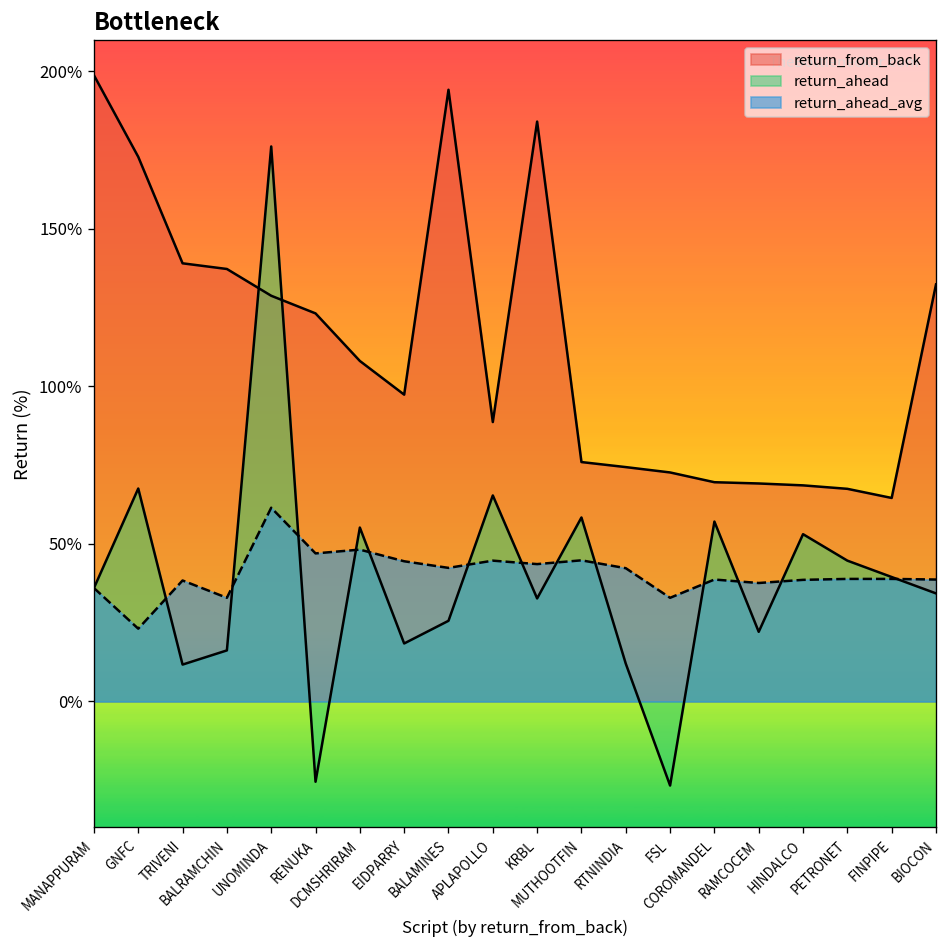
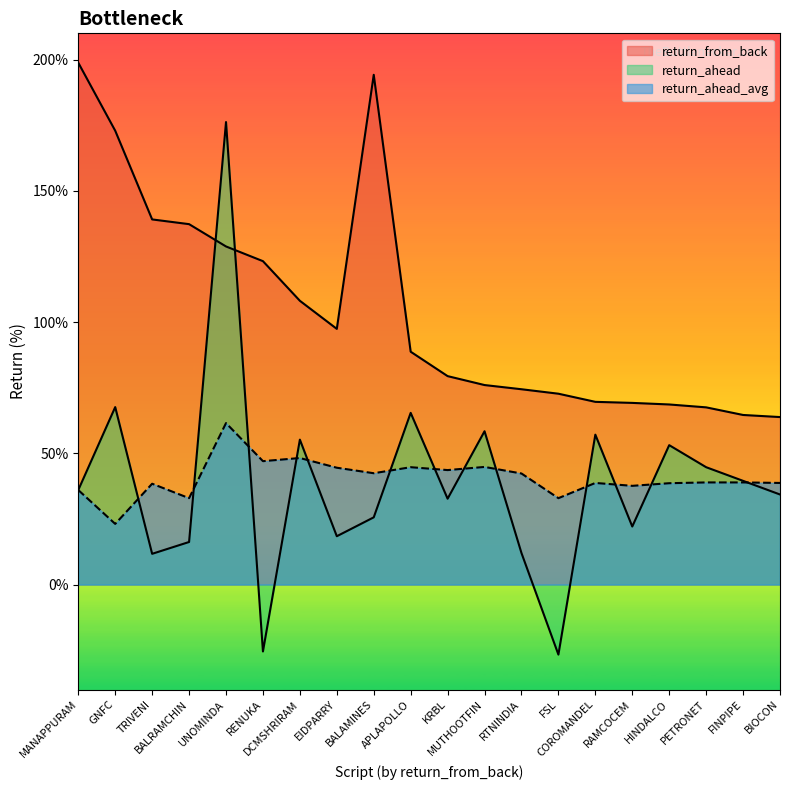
  {
    "return_from_back": {
      "MANAPPURAM": "199%",
      "GNFC": "173%",
      "TRIVENI": "139%",
      "BALRAMCHIN": "137%",
      "UNOMINDA": "129%",
      "RENUKA": "123%",
      "DCMSHRIRAM": "108%",
      "EIDPARRY": "97%",
      "BALAMINES": "194%",
      "APLAPOLLO": "89%",
-     "KRBL": "184%",
+     "KRBL": "79%",
      "MUTHOOTFIN": "76%",
      "RTNINDIA": "74%",
      "FSL": "73%",
      "COROMANDEL": "70%",
      "RAMCOCEM": "69%",
      "HINDALCO": "69%",
      "PETRONET": "68%",
      "FINPIPE": "65%",
-     "BIOCON": "132%"
+     "BIOCON": "64%"
    },
    "return_ahead_avg": {
      "GNFC": "23%",
      "TRIVENI": "38%",
      "BALRAMCHIN": "33%",
      "UNOMINDA": "62%",
      "RENUKA": "47%",
      "DCMSHRIRAM": "48%",
      "EIDPARRY": "45%",
      "BALAMINES": "42%",
      "APLAPOLLO": "45%",
      "KRBL": "44%",
      "MUTHOOTFIN": "45%",
      "RTNINDIA": "42%",
      "FSL": "33%",
      "COROMANDEL": "39%",
      "RAMCOCEM": "38%",
      "HINDALCO": "39%",
      "PETRONET": "39%",
      "BIOCON": "39%"
    }
  }
